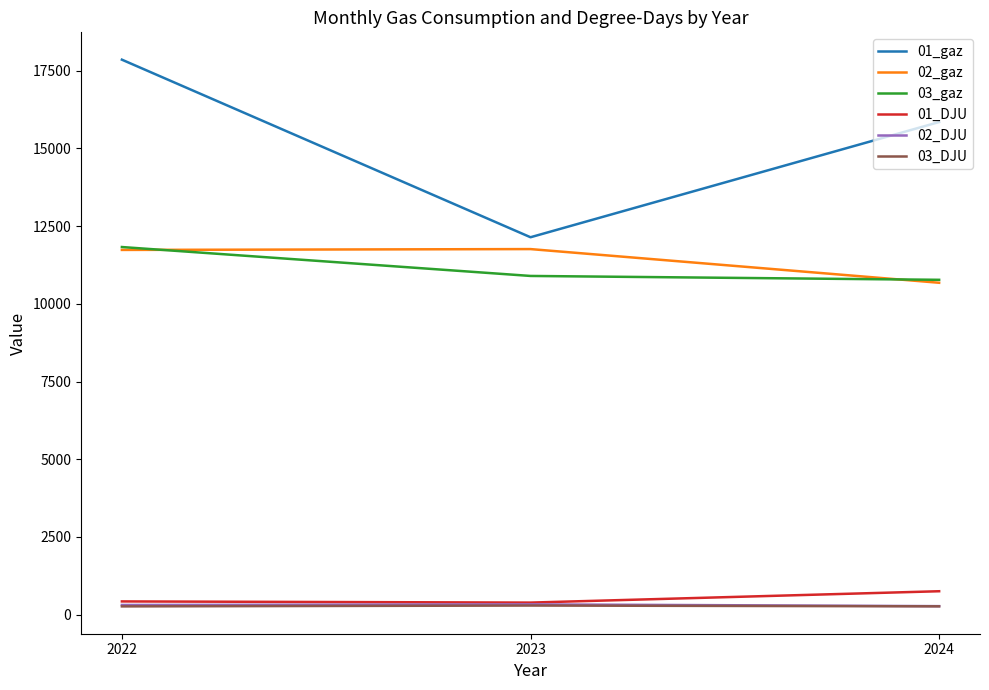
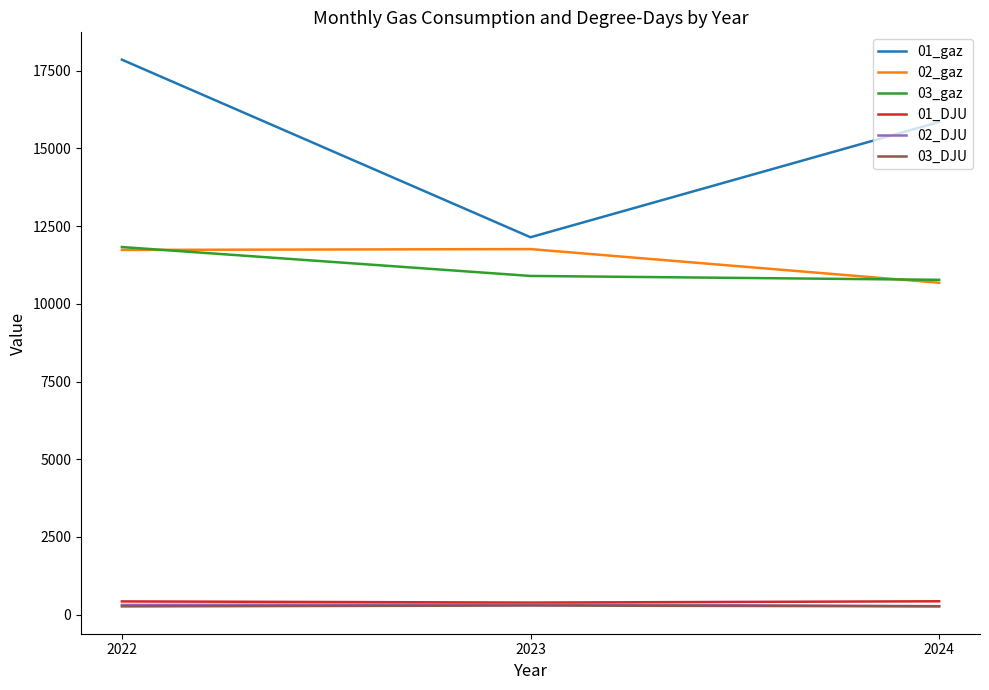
  {
    "01_gaz": {
      "2022": 17900,
      "2023": 12100
    },
    "02_gaz": {
      "2022": 11700,
      "2023": 11800,
      "2024": 10700
    },
    "03_gaz": {
      "2022": 11800,
      "2023": 10900,
      "2024": 10800
    },
    "01_DJU": {
      "2022": 400,
-     "2024": 800
+     "2024": 400
    }
  }
